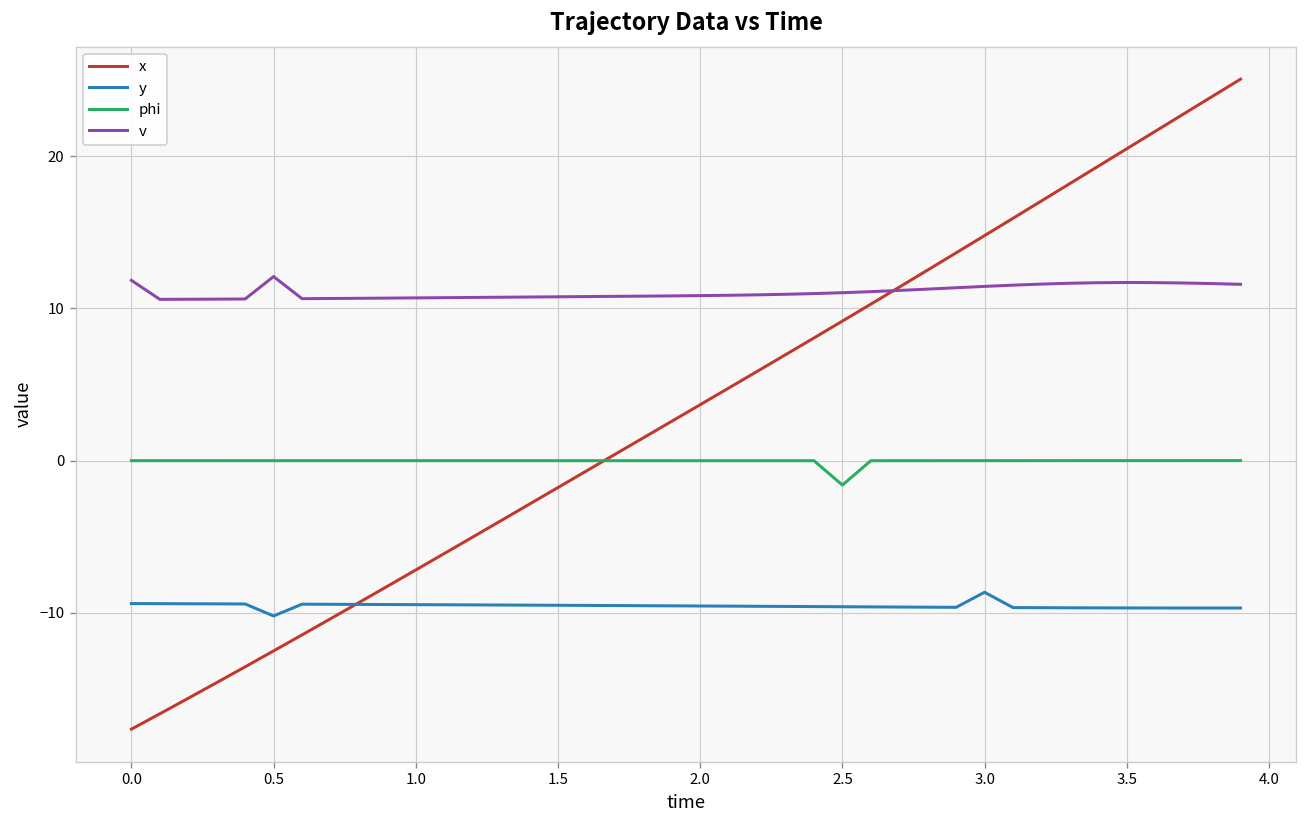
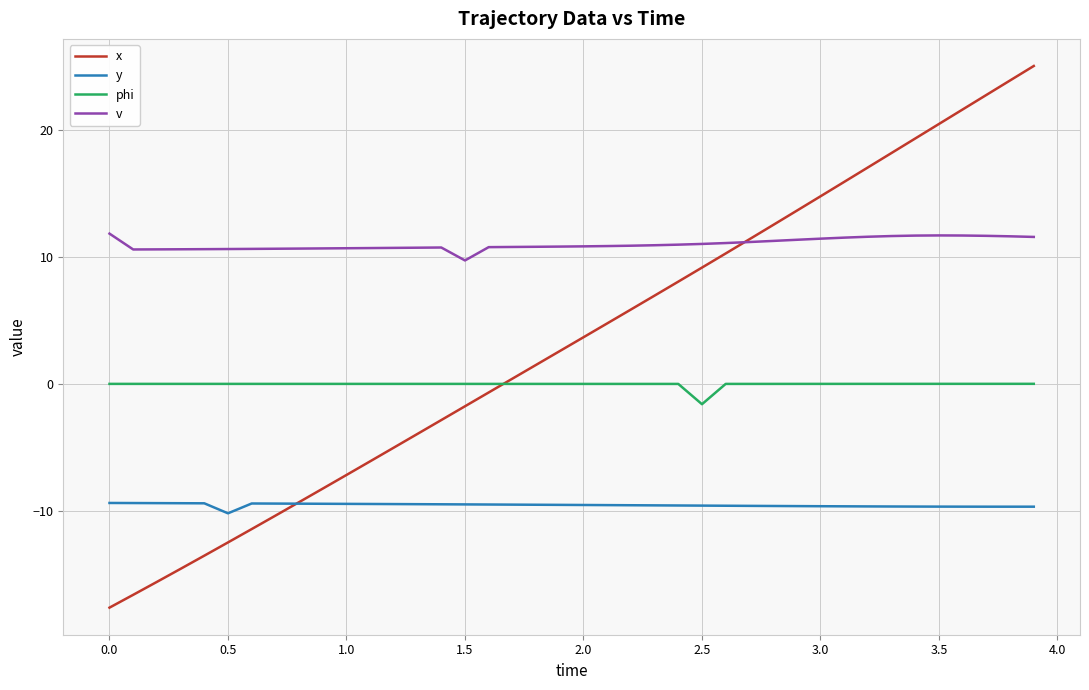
  {
    "x": {
      "0.0": -17.7,
      "0.5": -12.5,
      "1.0": -7.2,
      "1.5": -1.8,
      "2.0": 3.7,
      "2.5": 9.2,
      "3.0": 14.8,
      "3.5": 20.5
    },
    "y": {
      "0.0": -9.4,
      "0.5": -10.2,
      "1.0": -9.5,
      "1.5": -9.5,
      "2.0": -9.6,
      "2.5": -9.6,
-     "3.0": -8.7,
+     "3.0": -9.7,
      "3.5": -9.7
    },
    "phi": {
      "0.0": 0.0,
      "0.5": 0.0,
      "1.0": 0.0,
      "1.5": 0.0,
      "2.0": 0.0,
      "2.5": -1.6,
      "3.0": 0.0,
      "3.5": 0.0
    },
    "v": {
      "0.0": 11.8,
-     "0.5": 12.1,
+     "0.5": 10.6,
      "1.0": 10.7,
-     "1.5": 10.8,
+     "1.5": 9.7,
      "2.0": 10.8,
      "2.5": 11.0,
      "3.0": 11.4,
      "3.5": 11.7
    }
  }
